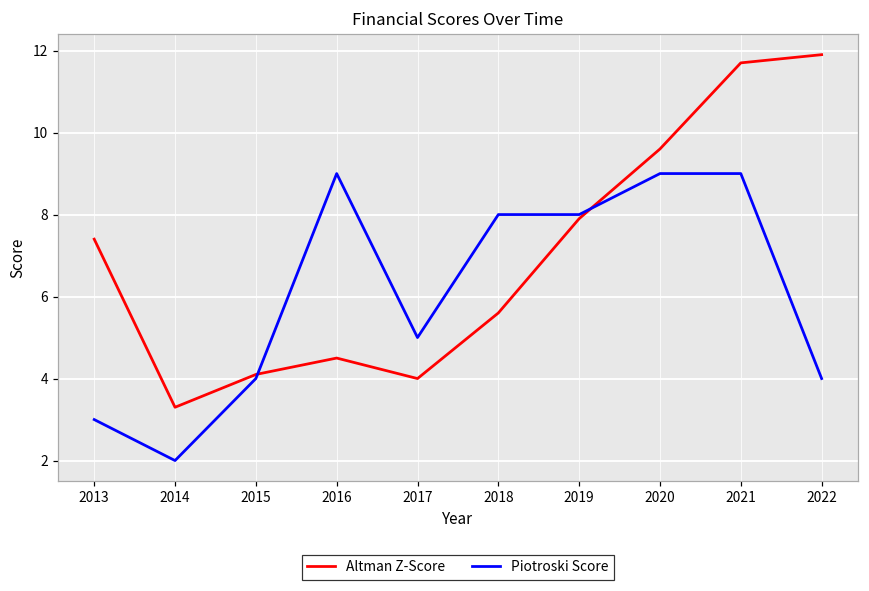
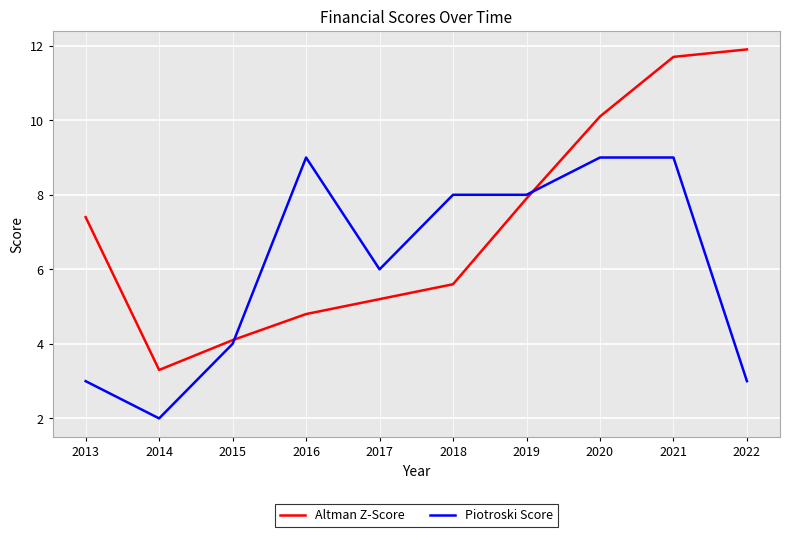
  {
    "Altman Z-Score": {
      "2013": 7.4,
      "2014": 3.3,
      "2015": 4.1,
-     "2016": 4.5,
-     "2017": 4.0,
+     "2016": 4.8,
+     "2017": 5.2,
      "2018": 5.6,
      "2019": 7.9,
-     "2020": 9.6,
+     "2020": 10.1,
      "2021": 11.7,
      "2022": 11.9
    },
    "Piotroski Score": {
      "2013": 3,
      "2014": 2,
      "2015": 4,
      "2016": 9,
-     "2017": 5,
+     "2017": 6,
      "2018": 8,
      "2019": 8,
      "2020": 9,
      "2021": 9,
-     "2022": 4
+     "2022": 3
    }
  }
